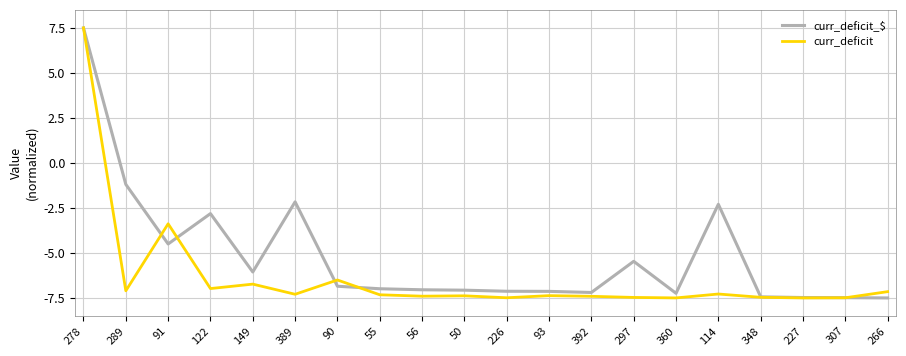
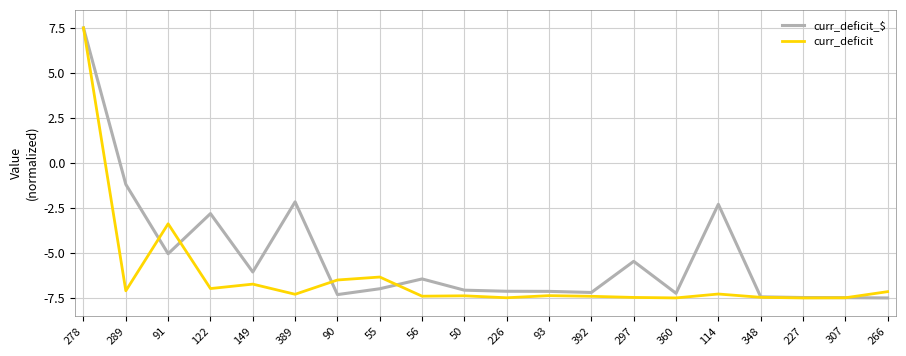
  {
    "curr_deficit_$": {
      "289": -1.2,
-     "91": -4.5,
+     "91": -5.0,
      "122": -2.8,
      "149": -6.1,
      "389": -2.2,
-     "90": -6.8,
+     "90": -7.3,
      "55": -7.0,
-     "56": -7.0,
+     "56": -6.4,
      "50": -7.1,
      "226": -7.1,
      "93": -7.1,
      "392": -7.2,
      "297": -5.5,
      "360": -7.2,
      "114": -2.3,
      "266": -7.5
    },
    "curr_deficit": {
      "289": -7.1,
      "91": -3.4,
      "122": -7.0,
      "149": -6.7,
      "389": -7.3,
      "90": -6.5,
-     "55": -7.3,
+     "55": -6.3,
      "56": -7.4,
      "50": -7.4,
      "226": -7.5,
      "93": -7.4,
      "392": -7.4,
      "297": -7.5,
      "360": -7.5,
      "114": -7.3,
      "266": -7.2
    }
  }
